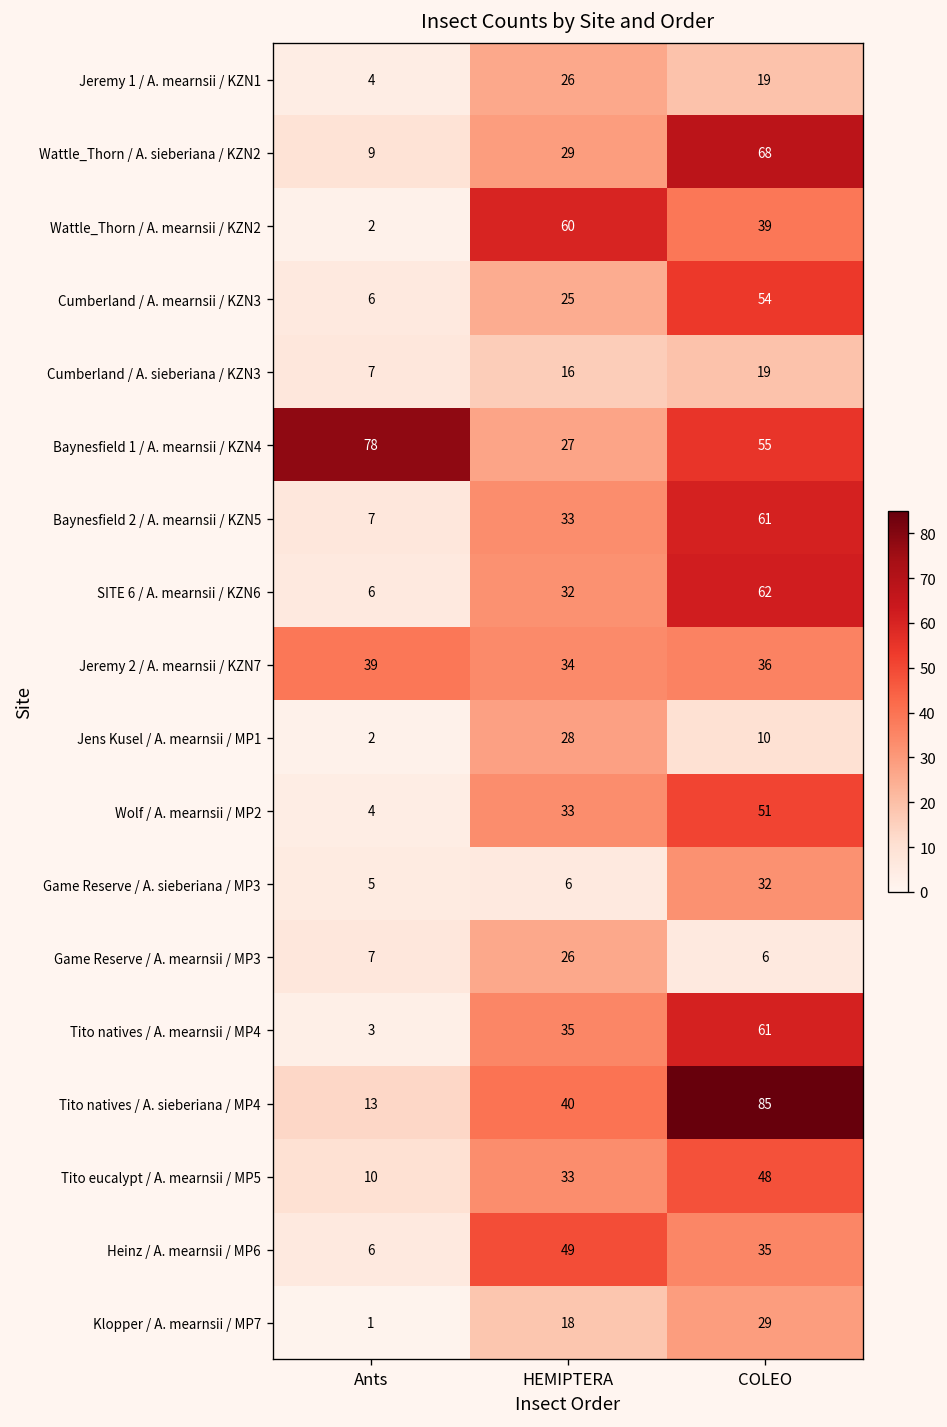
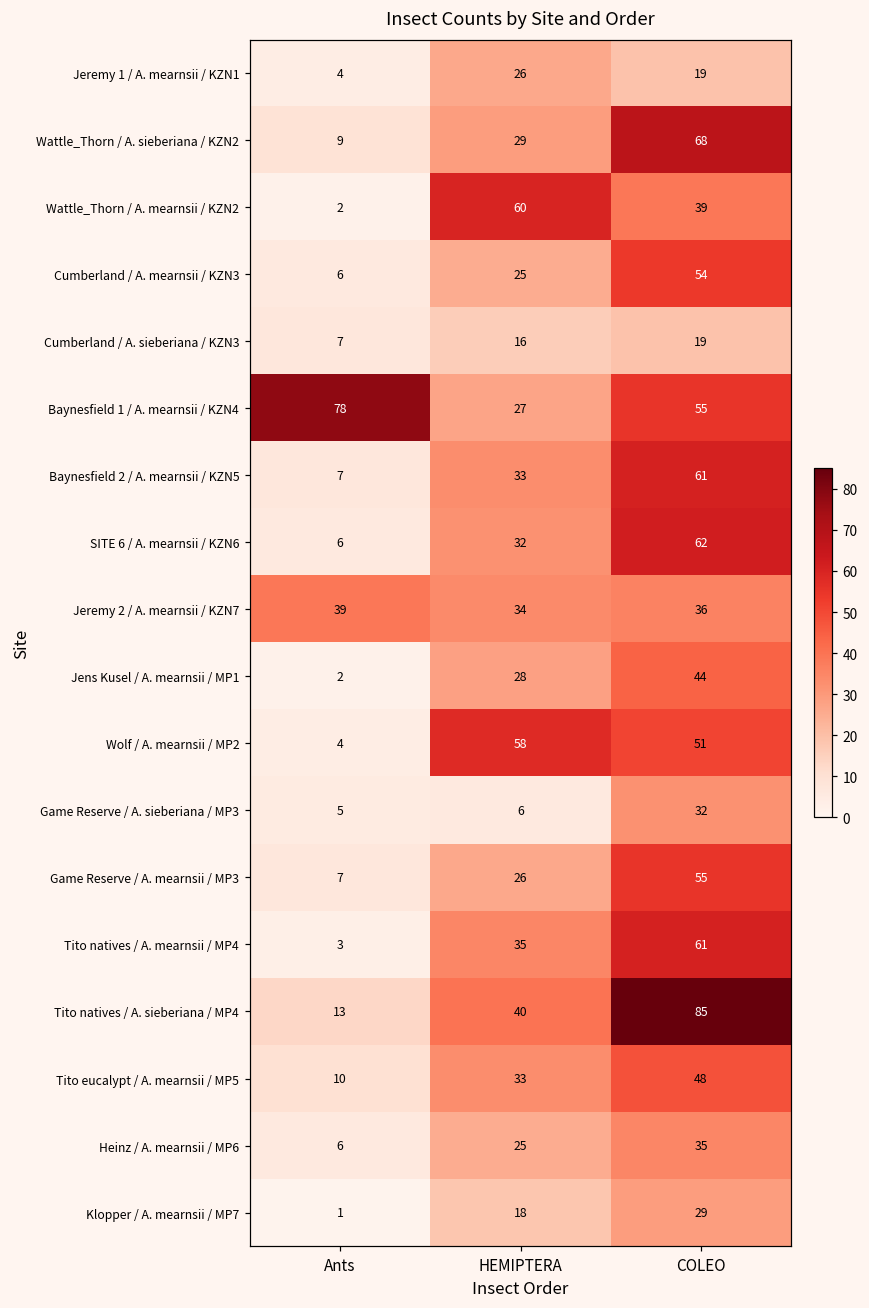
  {
    "Jeremy 1 / A. mearnsii / KZN1": {
      "Ants": 4,
      "HEMIPTERA": 26,
      "COLEO": 19
    },
    "Wattle_Thorn / A. sieberiana / KZN2": {
      "Ants": 9,
      "HEMIPTERA": 29,
      "COLEO": 68
    },
    "Wattle_Thorn / A. mearnsii / KZN2": {
      "Ants": 2,
      "HEMIPTERA": 60,
      "COLEO": 39
    },
    "Cumberland / A. mearnsii / KZN3": {
      "Ants": 6,
      "HEMIPTERA": 25,
      "COLEO": 54
    },
    "Cumberland / A. sieberiana / KZN3": {
      "Ants": 7,
      "HEMIPTERA": 16,
      "COLEO": 19
    },
    "Baynesfield 1 / A. mearnsii / KZN4": {
      "Ants": 78,
      "HEMIPTERA": 27,
      "COLEO": 55
    },
    "Baynesfield 2 / A. mearnsii / KZN5": {
      "Ants": 7,
      "HEMIPTERA": 33,
      "COLEO": 61
    },
    "SITE 6 / A. mearnsii / KZN6": {
      "Ants": 6,
      "HEMIPTERA": 32,
      "COLEO": 62
    },
    "Jeremy 2 / A. mearnsii / KZN7": {
      "Ants": 39,
      "HEMIPTERA": 34,
      "COLEO": 36
    },
    "Jens Kusel / A. mearnsii / MP1": {
      "Ants": 2,
      "HEMIPTERA": 28,
-     "COLEO": 10
+     "COLEO": 44
    },
    "Wolf / A. mearnsii / MP2": {
      "Ants": 4,
-     "HEMIPTERA": 33,
+     "HEMIPTERA": 58,
      "COLEO": 51
    },
    "Game Reserve / A. sieberiana / MP3": {
      "Ants": 5,
      "HEMIPTERA": 6,
      "COLEO": 32
    },
    "Game Reserve / A. mearnsii / MP3": {
      "Ants": 7,
      "HEMIPTERA": 26,
-     "COLEO": 6
+     "COLEO": 55
    },
    "Tito natives / A. mearnsii / MP4": {
      "Ants": 3,
      "HEMIPTERA": 35,
      "COLEO": 61
    },
    "Tito natives / A. sieberiana / MP4": {
      "Ants": 13,
      "HEMIPTERA": 40,
      "COLEO": 85
    },
    "Tito eucalypt / A. mearnsii / MP5": {
      "Ants": 10,
      "HEMIPTERA": 33,
      "COLEO": 48
    },
    "Heinz / A. mearnsii / MP6": {
      "Ants": 6,
-     "HEMIPTERA": 49,
+     "HEMIPTERA": 25,
      "COLEO": 35
    },
    "Klopper / A. mearnsii / MP7": {
      "Ants": 1,
      "HEMIPTERA": 18,
      "COLEO": 29
    }
  }
